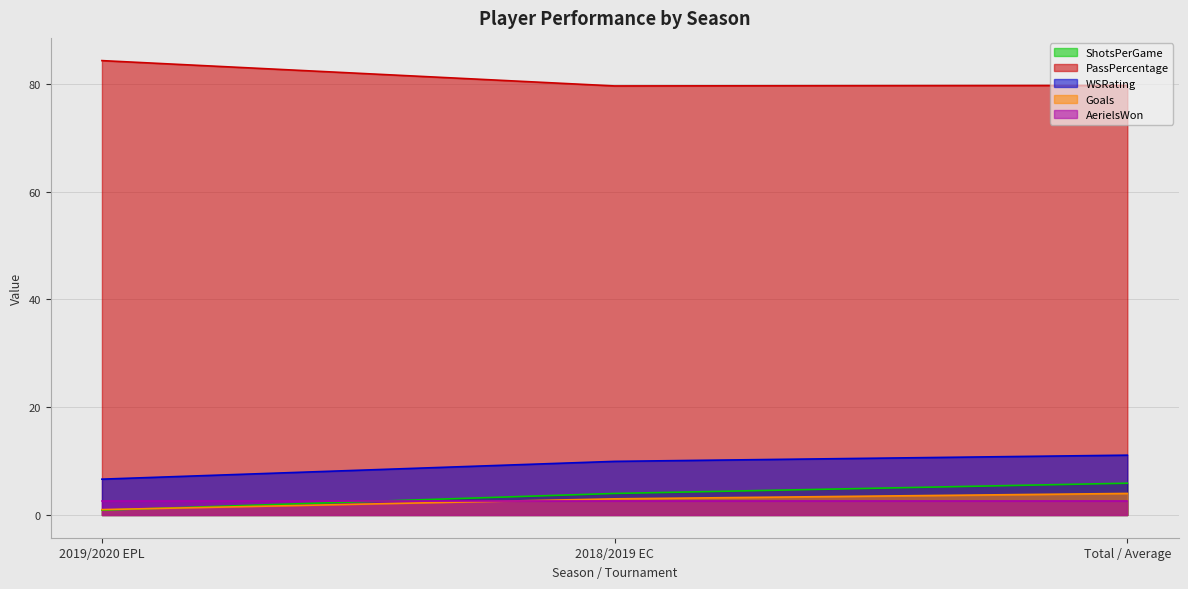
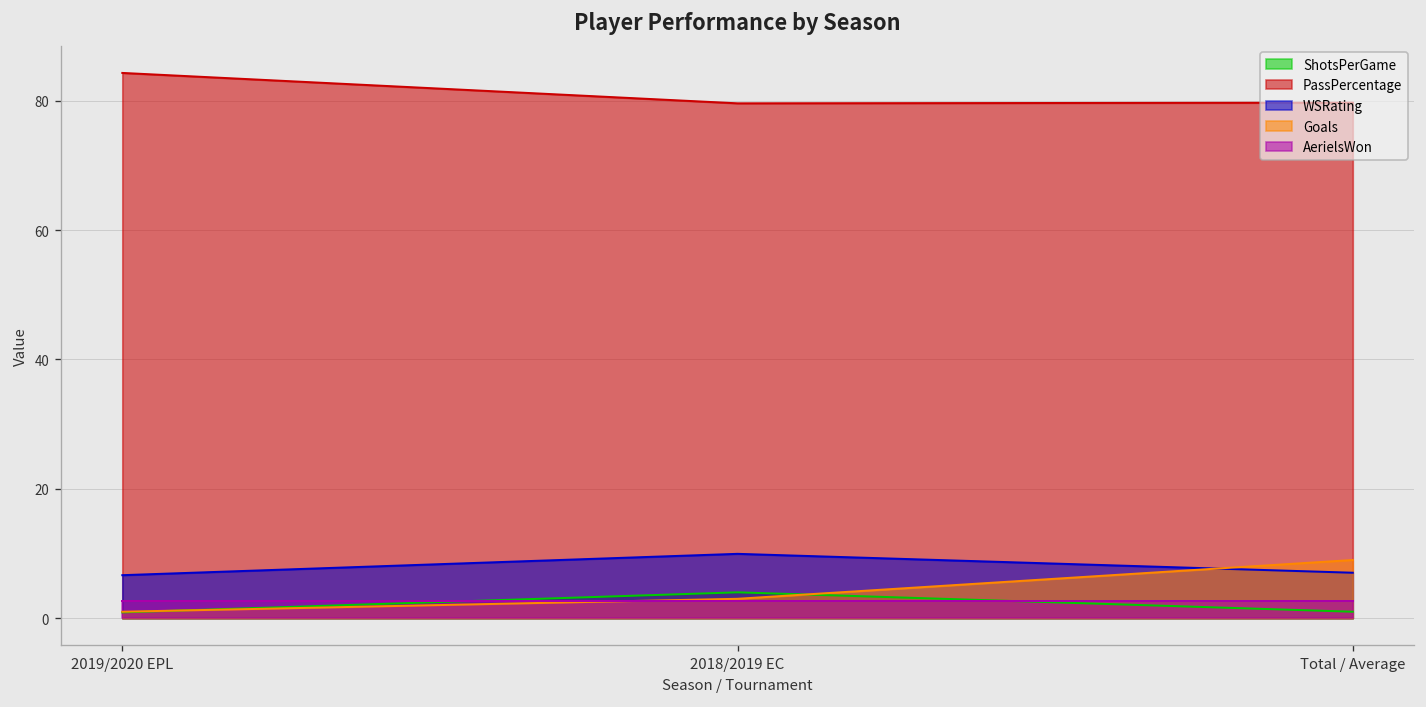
  {
    "ShotsPerGame": {
      "2018/2019 EC": 4,
-     "Total / Average": 6
+     "Total / Average": 1
    },
    "PassPercentage": {
      "2019/2020 EPL": 84,
      "2018/2019 EC": 80
    },
    "WSRating": {
      "2019/2020 EPL": 7,
      "2018/2019 EC": 10,
-     "Total / Average": 11
+     "Total / Average": 7
    },
    "Goals": {
-     "Total / Average": 4
+     "Total / Average": 9
    },
    "AerielsWon": {
      "2019/2020 EPL": 3,
      "Total / Average": 3
    }
  }
